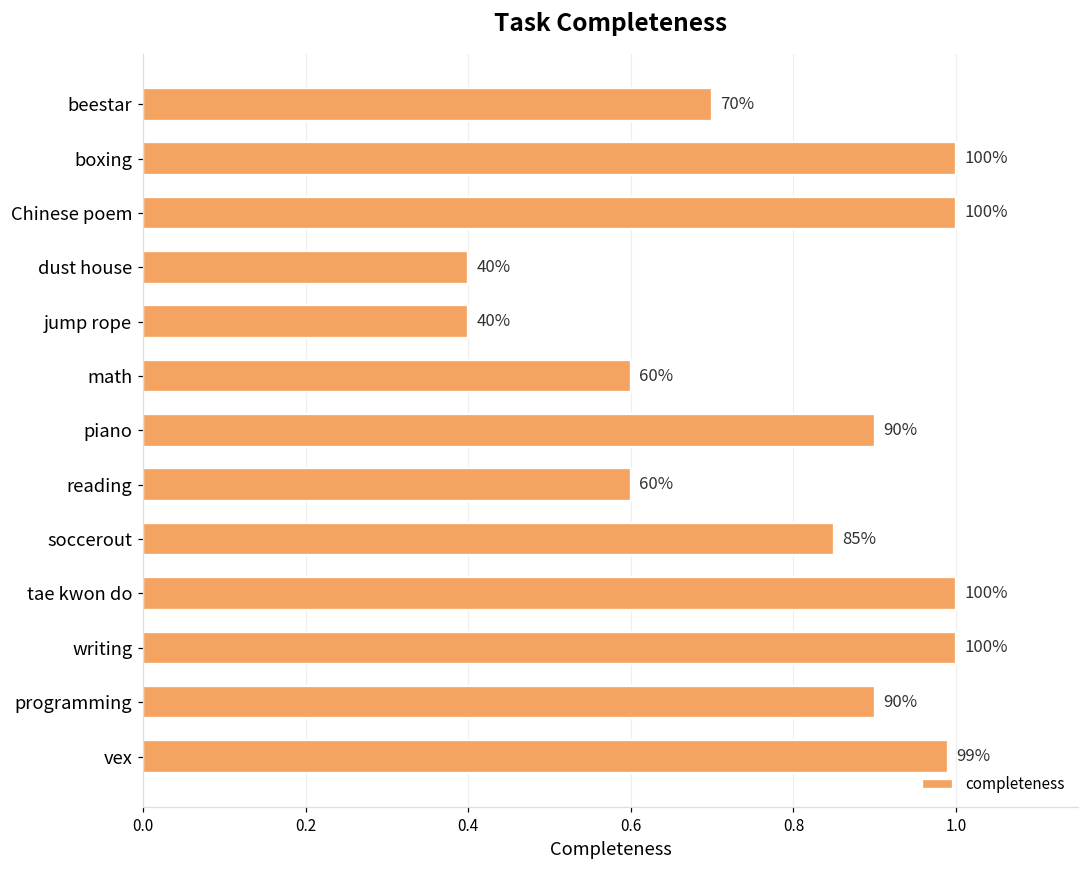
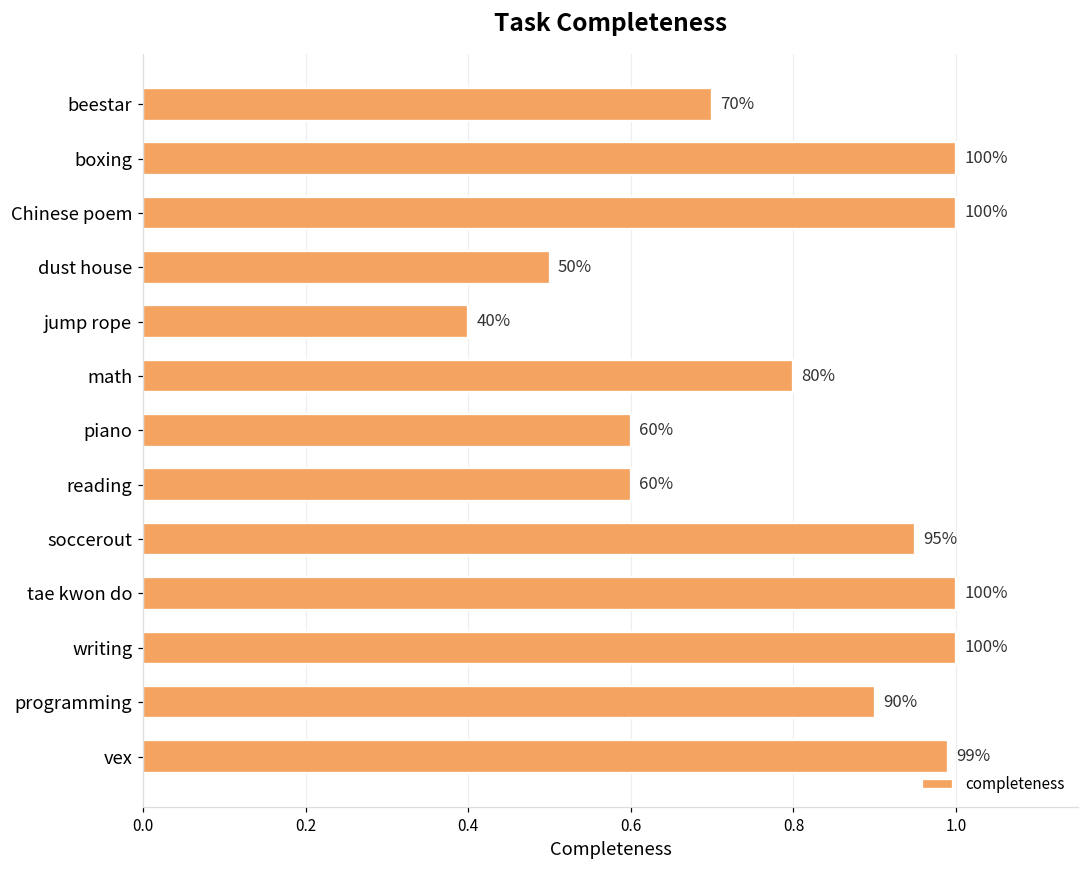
  {
    "beestar": "70%",
    "boxing": "100%",
    "Chinese poem": "100%",
-   "dust house": "40%",
+   "dust house": "50%",
    "jump rope": "40%",
-   "math": "60%",
-   "piano": "90%",
+   "math": "80%",
+   "piano": "60%",
    "reading": "60%",
-   "soccerout": "85%",
+   "soccerout": "95%",
    "tae kwon do": "100%",
    "writing": "100%",
    "programming": "90%",
    "vex": "99%"
  }
